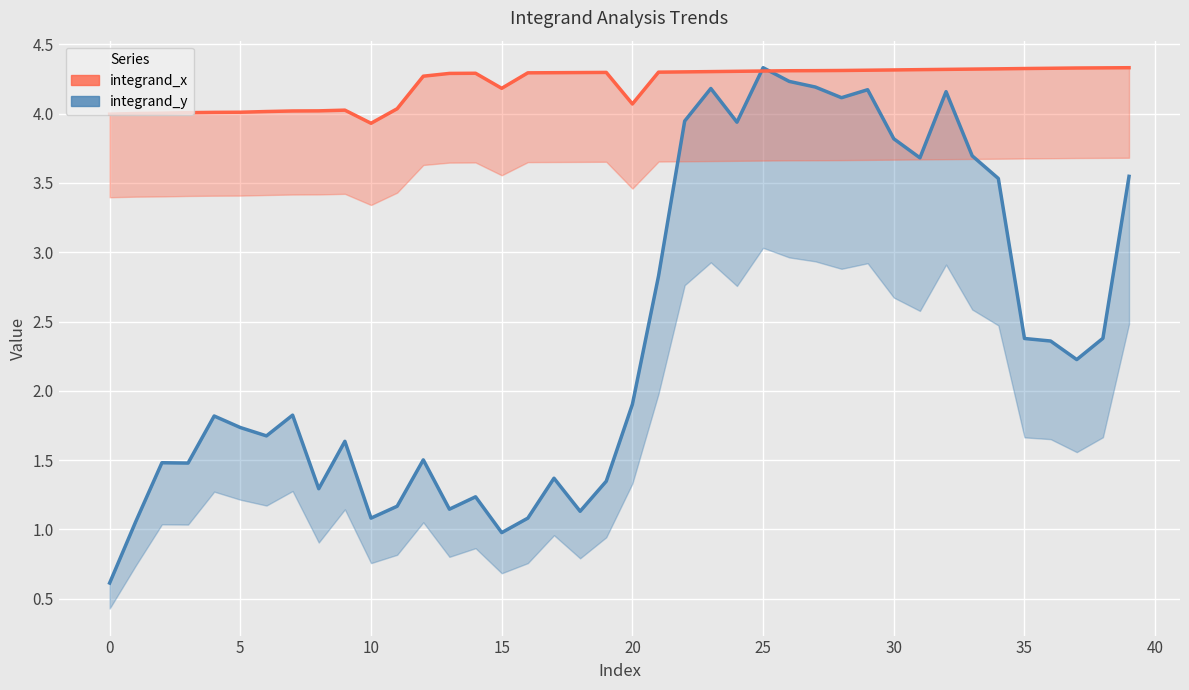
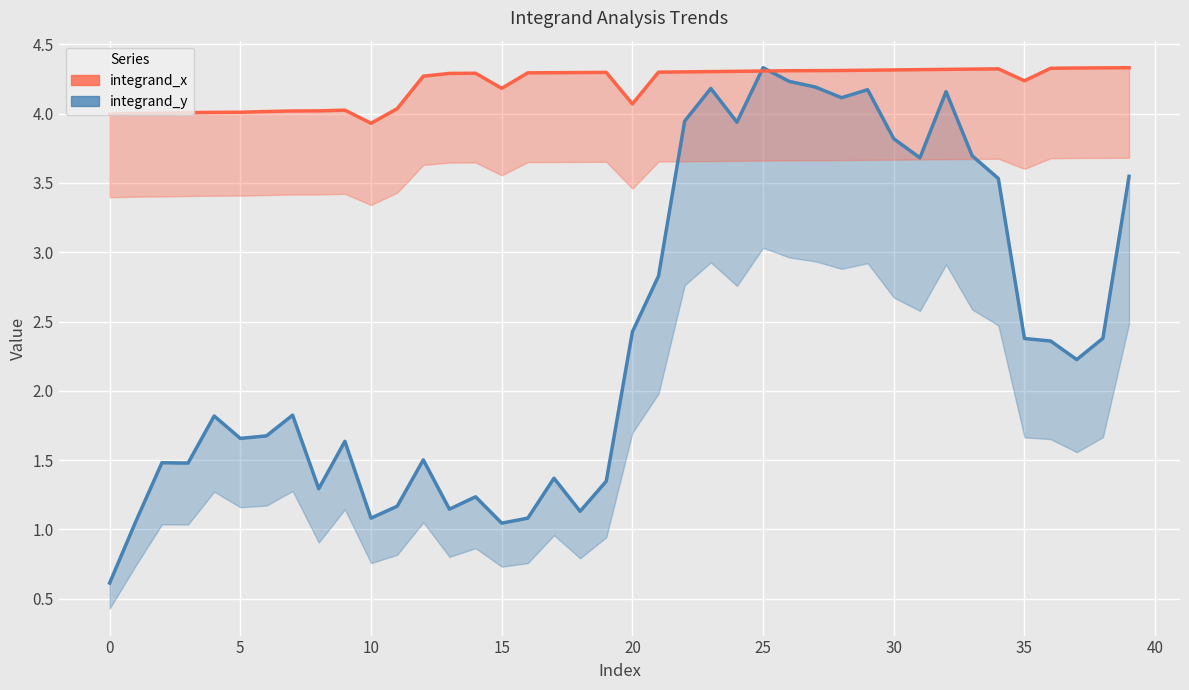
  {
    "integrand_y": {
      "0": 0.61,
-     "5": 1.74,
+     "5": 1.66,
      "10": 1.08,
-     "15": 0.98,
-     "20": 1.90,
+     "15": 1.05,
+     "20": 2.43,
      "25": 4.33,
      "30": 3.82,
      "35": 2.38
    },
    "integrand_x": {
      "5": 4.01,
      "10": 3.93,
      "15": 4.18,
      "20": 4.07,
      "25": 4.31,
      "30": 4.32,
-     "35": 4.33
+     "35": 4.24
    }
  }
